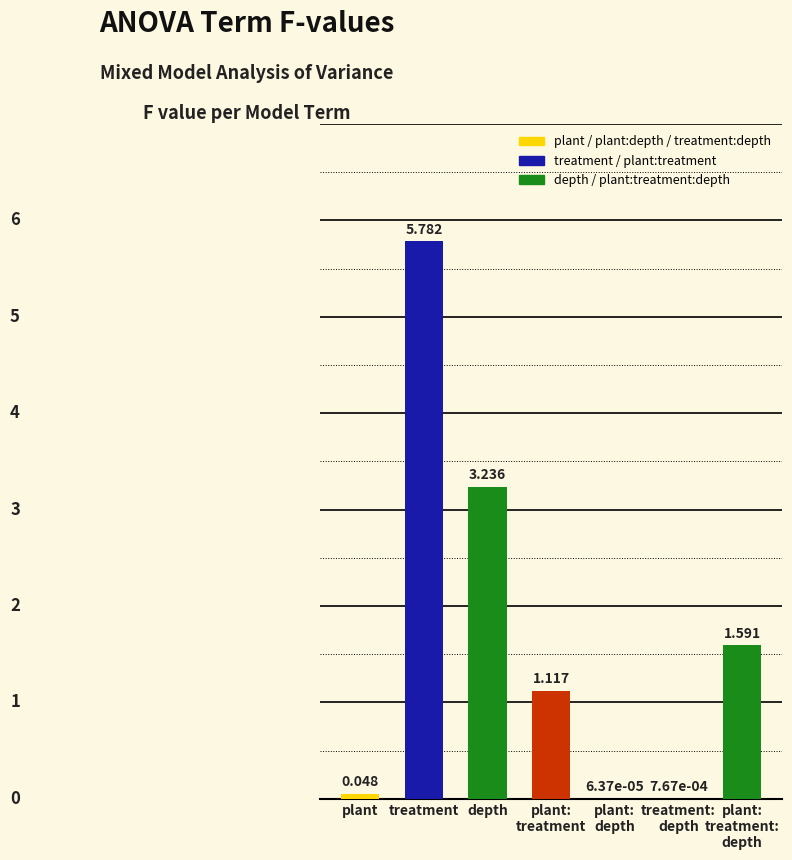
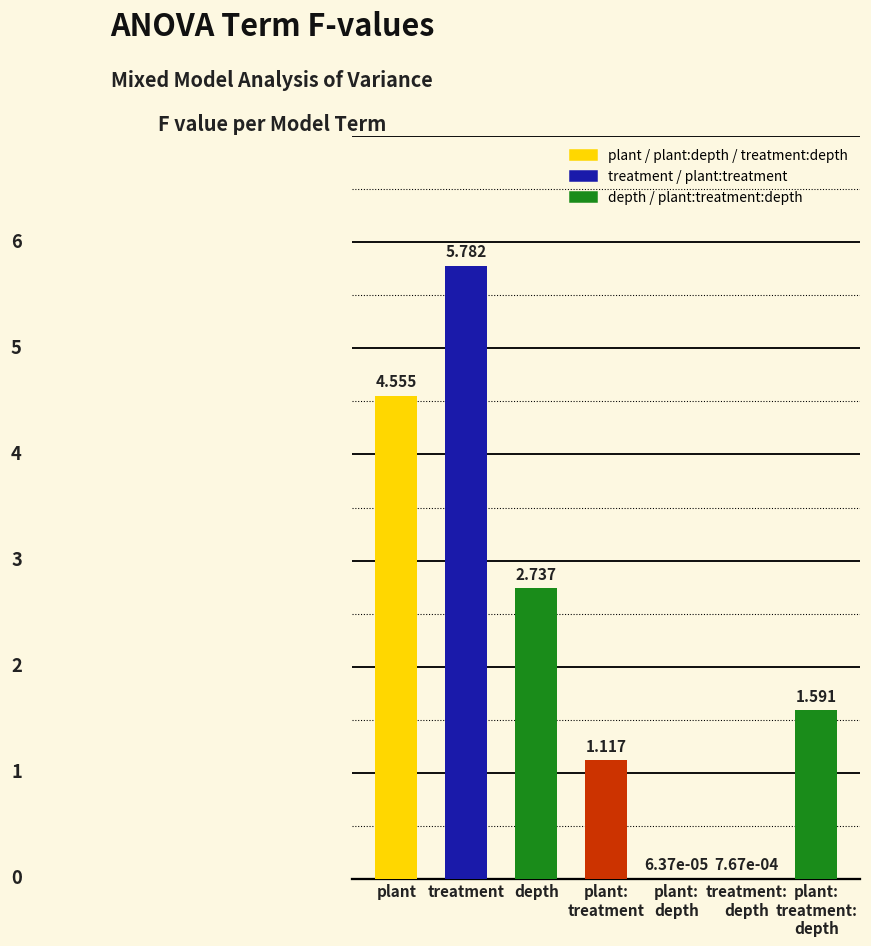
  {
-   "plant": "0.048",
+   "plant": "4.555",
    "treatment": "5.782",
-   "depth": "3.236",
+   "depth": "2.737",
    "plant: treatment": "1.117",
    "plant: depth": "6.37e-05",
    "plant: treatment: depth": "1.591"
  }
